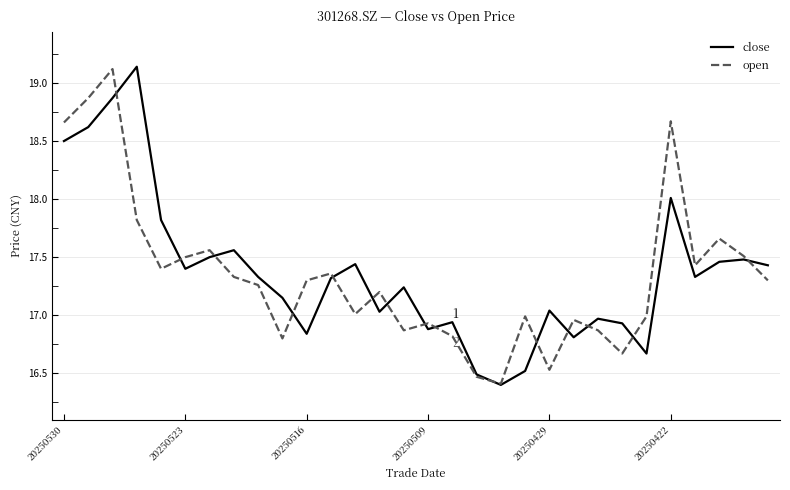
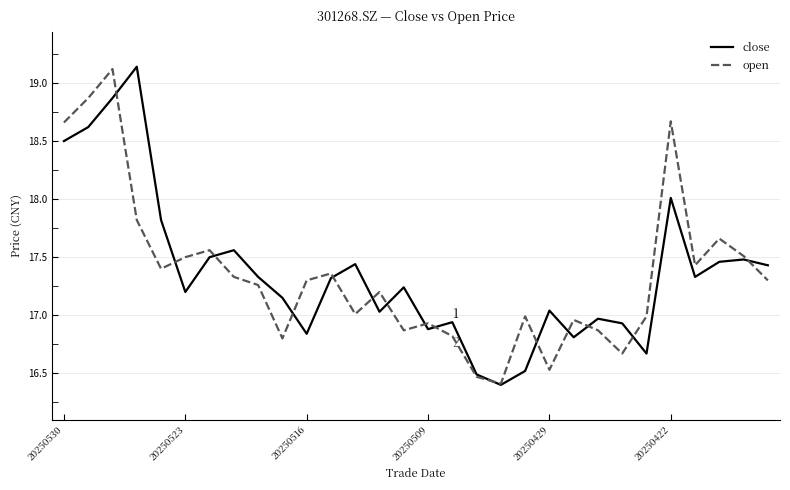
  {
    "close": {
      "20250530": 18.5,
-     "20250523": 17.4,
+     "20250523": 17.2,
      "20250516": 16.84,
      "20250509": 16.9,
      "20250429": 17.04,
      "20250422": 18.0
    },
    "open": {
      "20250530": 18.66,
      "20250523": 17.5,
      "20250516": 17.3,
      "20250509": 16.93,
      "20250429": 16.53,
      "20250422": 18.67
    }
  }
